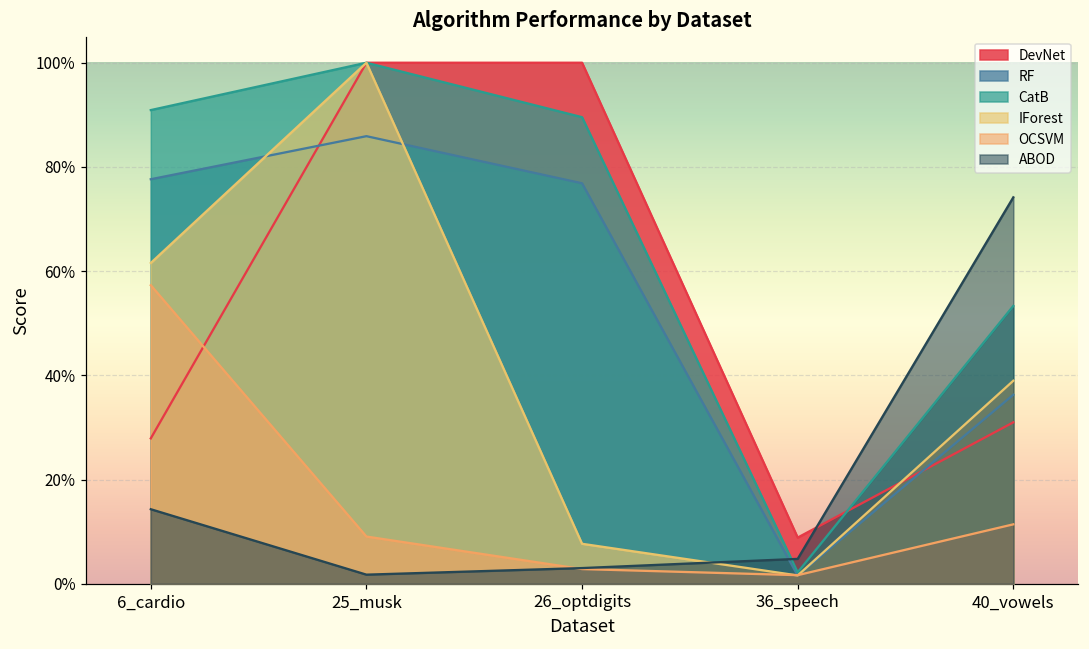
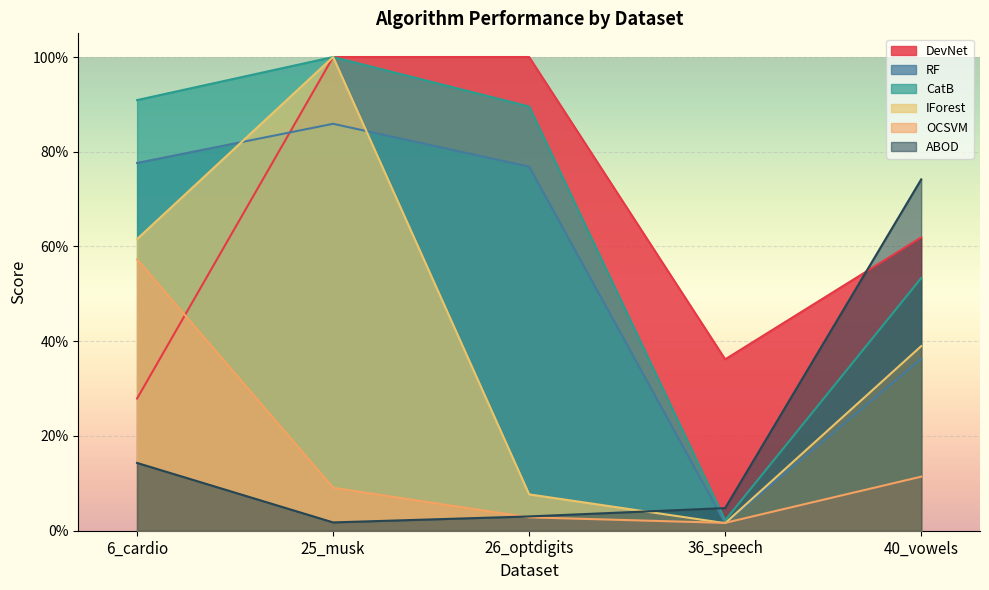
  {
    "DevNet": {
      "6_cardio": "28%",
      "26_optdigits": "100%",
-     "36_speech": "9%",
-     "40_vowels": "31%"
+     "36_speech": "36%",
+     "40_vowels": "62%"
    }
  }
